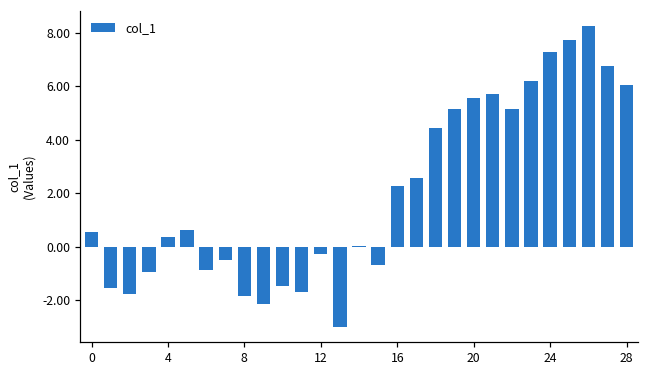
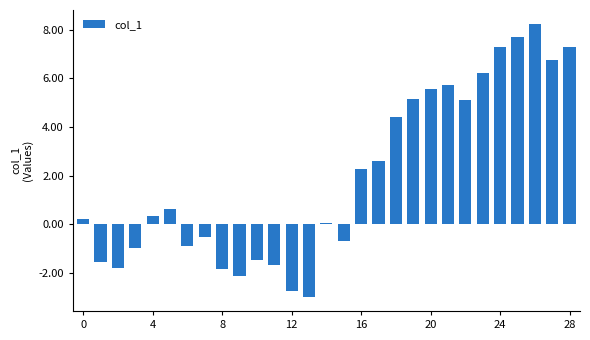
  {
-   "0": 0.5,
+   "0": 0.2,
    "4": 0.4,
    "8": -1.8,
-   "12": -0.3,
+   "12": -2.7,
    "16": 2.3,
    "20": 5.6,
    "24": 7.3,
-   "28": 6.0
+   "28": 7.3
  }
